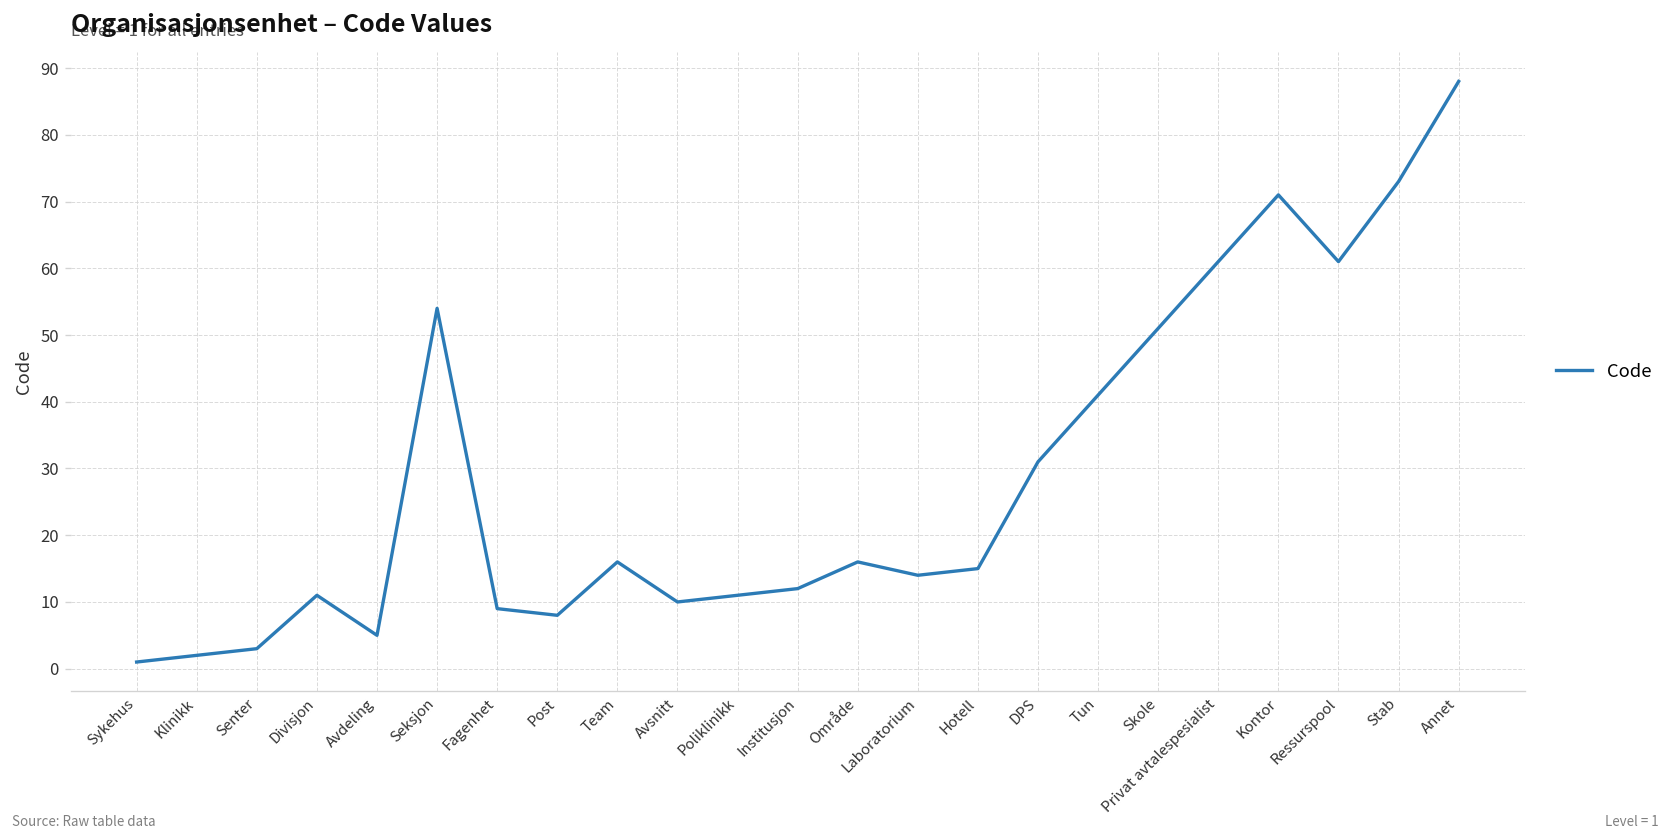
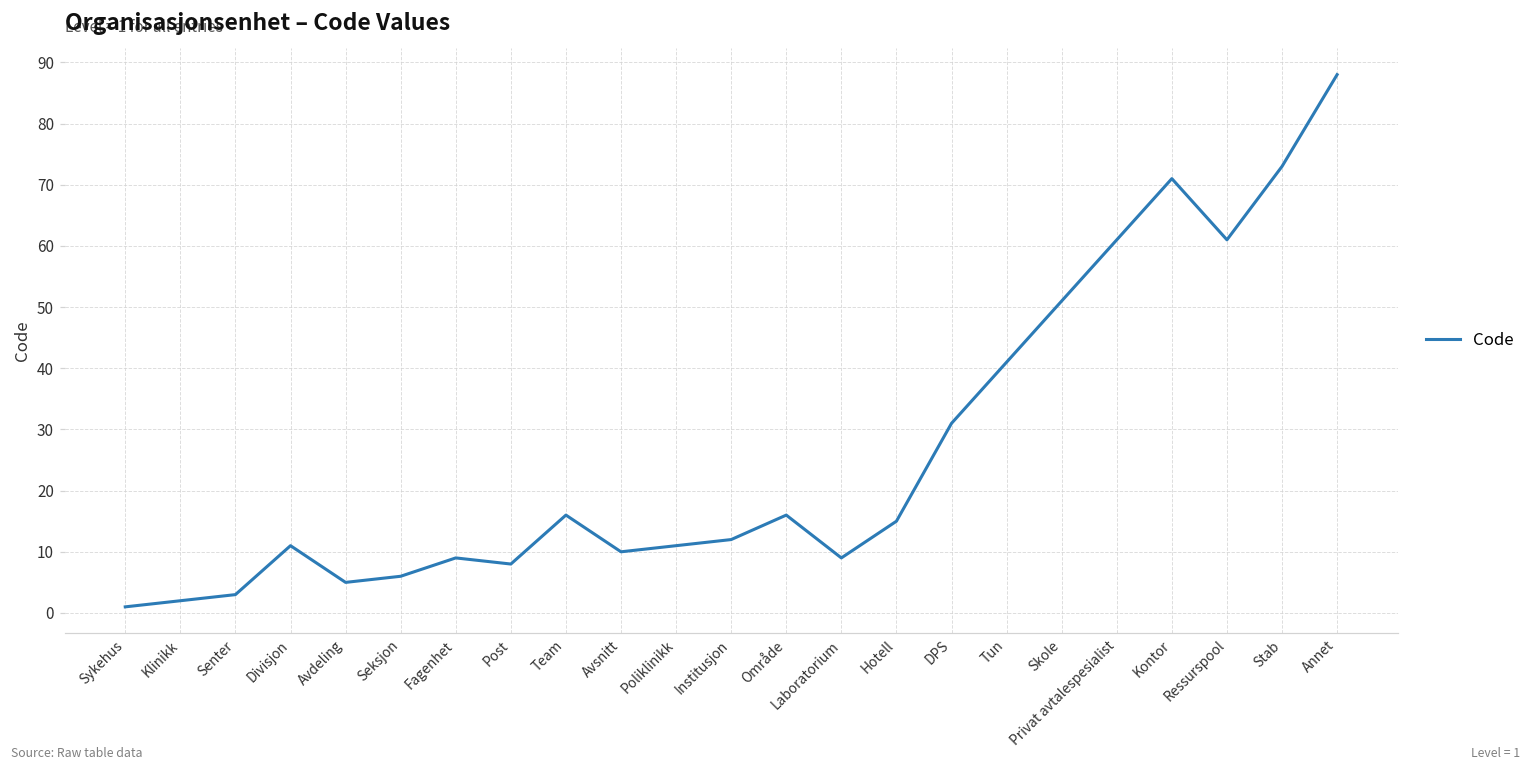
  {
    "Sykehus": 1,
    "Klinikk": 2,
    "Senter": 3,
    "Divisjon": 11,
    "Avdeling": 5,
-   "Seksjon": 54,
+   "Seksjon": 6,
    "Fagenhet": 9,
    "Post": 8,
    "Team": 16,
    "Avsnitt": 10,
    "Poliklinikk": 11,
    "Institusjon": 12,
    "Område": 16,
-   "Laboratorium": 14,
+   "Laboratorium": 9,
    "Hotell": 15,
    "DPS": 31,
    "Tun": 41,
    "Skole": 51,
    "Privat avtalespesialist": 61,
    "Kontor": 71,
    "Ressurspool": 61,
    "Stab": 73,
    "Annet": 88
  }
